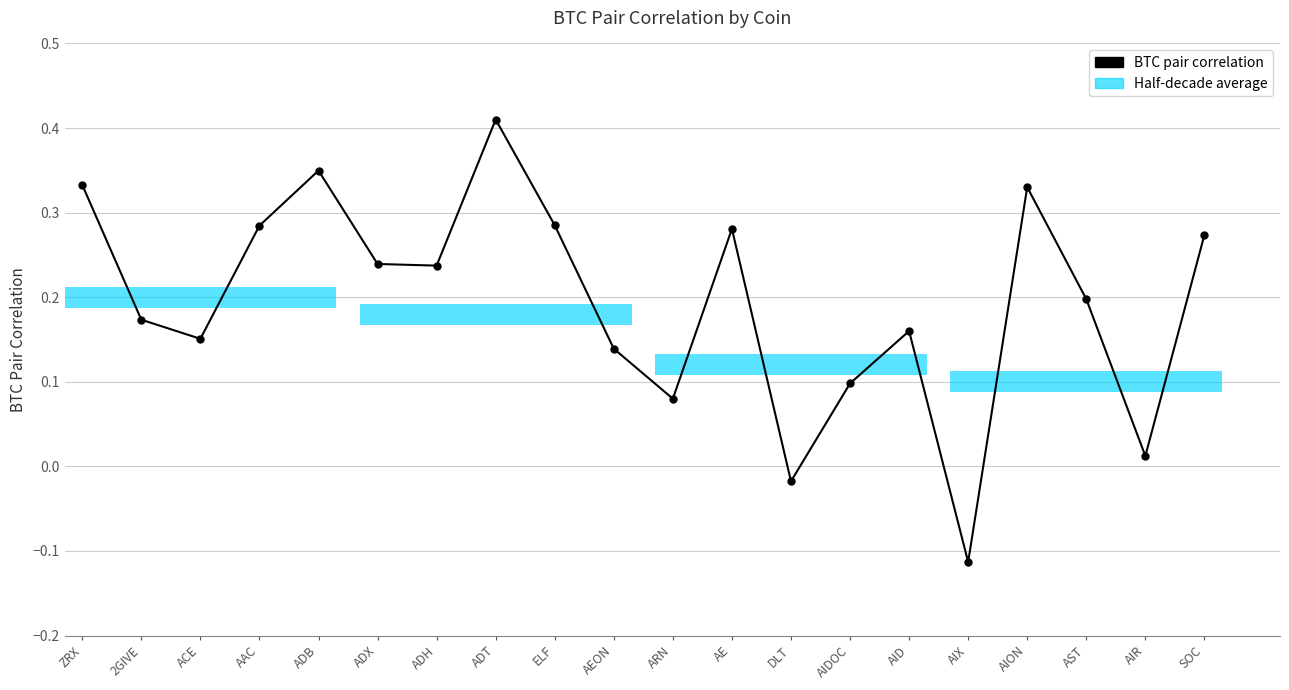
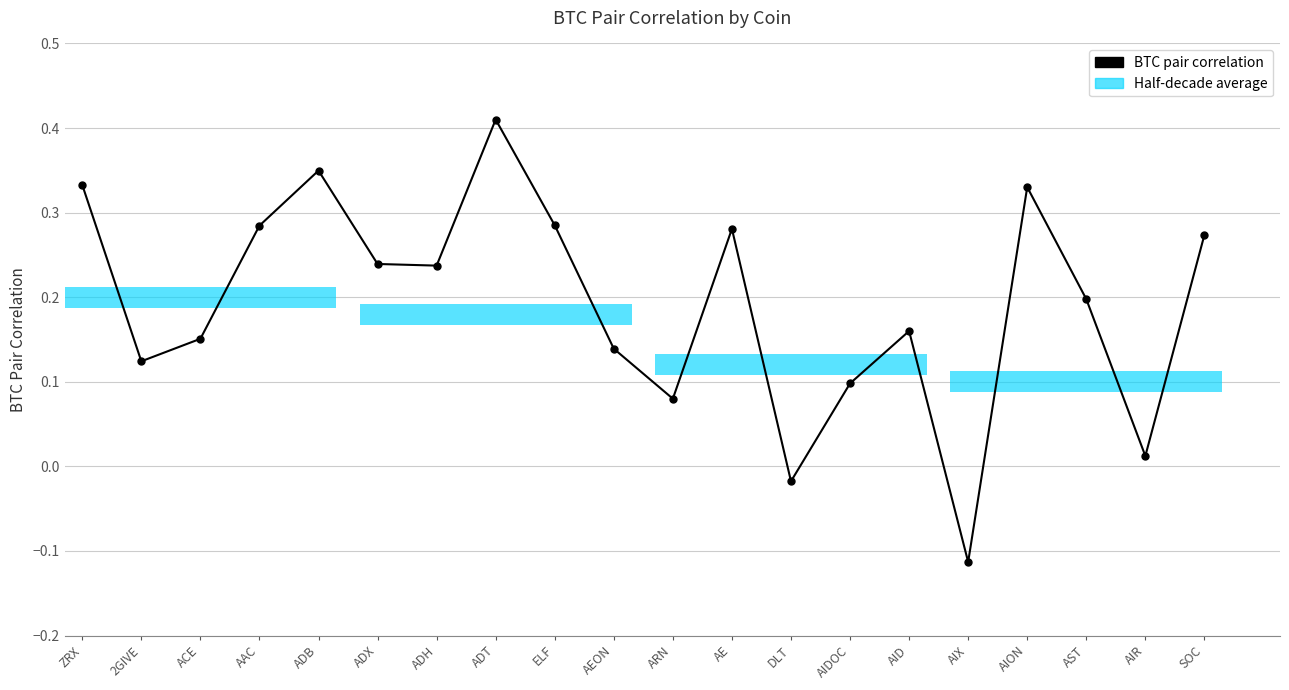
  {
    "BTC pair correlation": {
      "ZRX": 0.33,
-     "2GIVE": 0.17,
+     "2GIVE": 0.12,
      "ACE": 0.15,
      "AAC": 0.28,
      "ADB": 0.35,
      "ADX": 0.24,
      "ADH": 0.24,
      "ADT": 0.41,
      "ELF": 0.29,
      "AEON": 0.14,
      "ARN": 0.08,
      "AE": 0.28,
      "DLT": -0.02,
      "AIDOC": 0.10,
      "AID": 0.16,
      "AIX": -0.11,
      "AION": 0.33,
      "AST": 0.20,
      "AIR": 0.01,
      "SOC": 0.27
    }
  }
